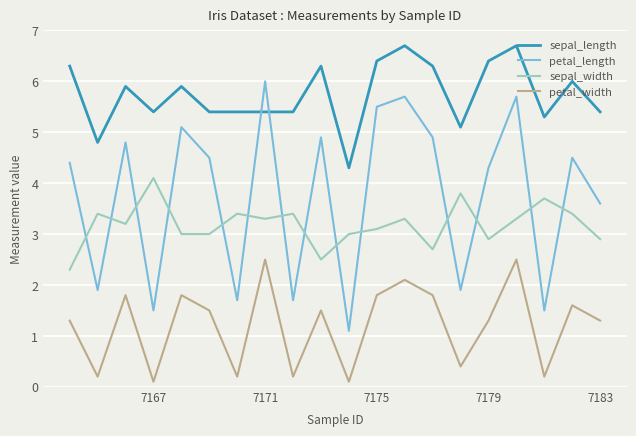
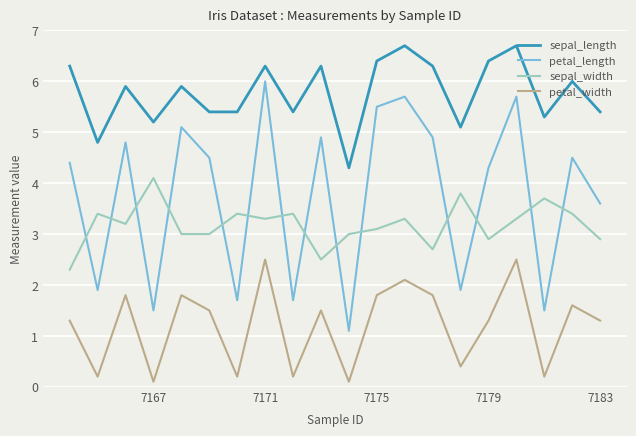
  {
    "sepal_length": {
-     "7167": 5.4,
-     "7171": 5.4,
+     "7167": 5.2,
+     "7171": 6.3,
      "7175": 6.4,
      "7179": 6.4,
      "7183": 5.4
    },
    "petal_width": {
      "7167": 0.1,
      "7171": 2.5,
      "7175": 1.8,
      "7179": 1.3,
      "7183": 1.3
    }
  }
